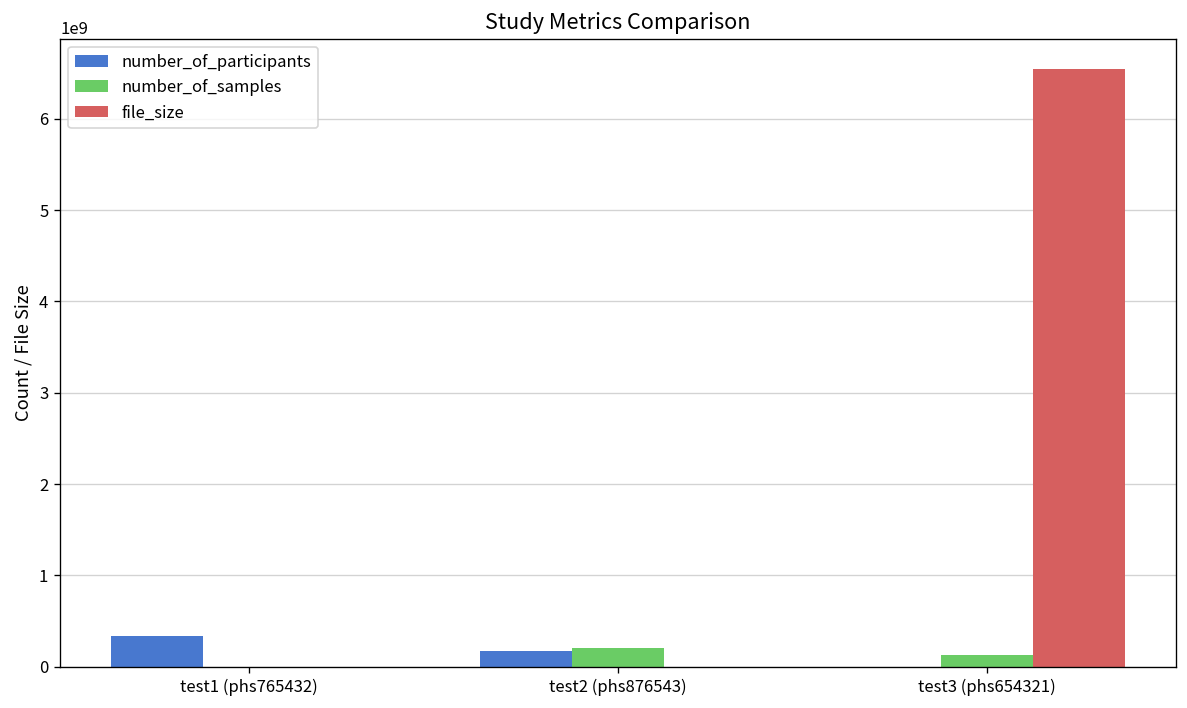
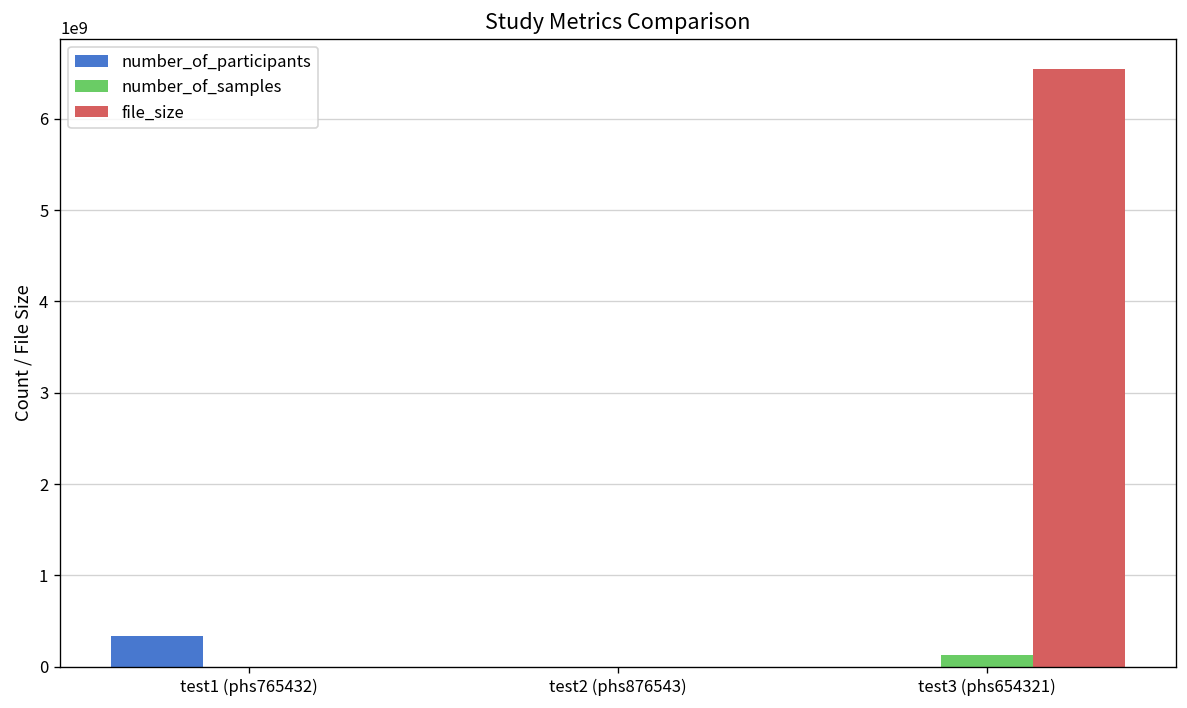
  {
    "number_of_participants": {
      "test1 (phs765432)": 300000000,
-     "test2 (phs876543)": 200000000
+     "test2 (phs876543)": 0
    },
    "number_of_samples": {
-     "test2 (phs876543)": 200000000,
+     "test2 (phs876543)": 0,
      "test3 (phs654321)": 100000000
    },
    "file_size": {
      "test3 (phs654321)": 6500000000
    }
  }
